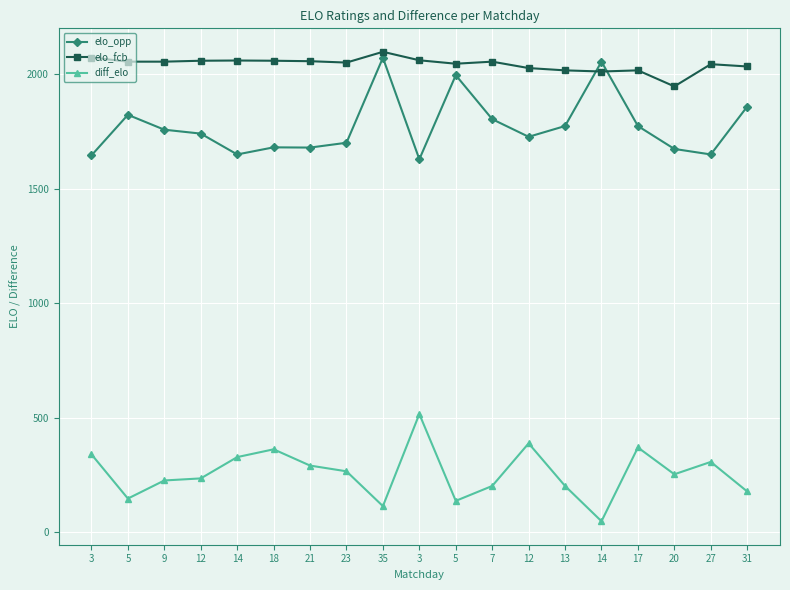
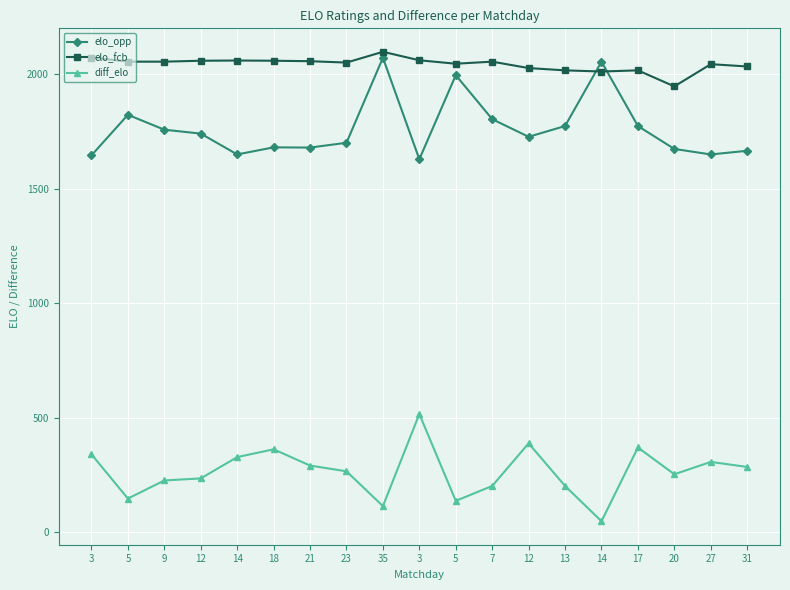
  {
    "elo_opp": {
      "9": 1760,
      "18": 1680,
      "21": 1680,
      "23": 1700,
      "35": 2070,
      "7": 1800,
      "13": 1770,
      "17": 1770,
      "20": 1670,
      "27": 1650,
-     "31": 1860
+     "31": 1670
    },
    "elo_fcb": {
      "9": 2050,
      "18": 2060,
      "21": 2060,
      "23": 2050,
      "35": 2100,
      "7": 2050,
      "13": 2020,
      "17": 2020,
      "20": 1950,
      "27": 2040,
      "31": 2030
    },
    "diff_elo": {
      "9": 230,
      "18": 360,
      "21": 290,
      "23": 270,
      "35": 110,
      "7": 200,
      "13": 200,
      "17": 370,
      "20": 250,
      "27": 310,
-     "31": 180
+     "31": 290
    }
  }
